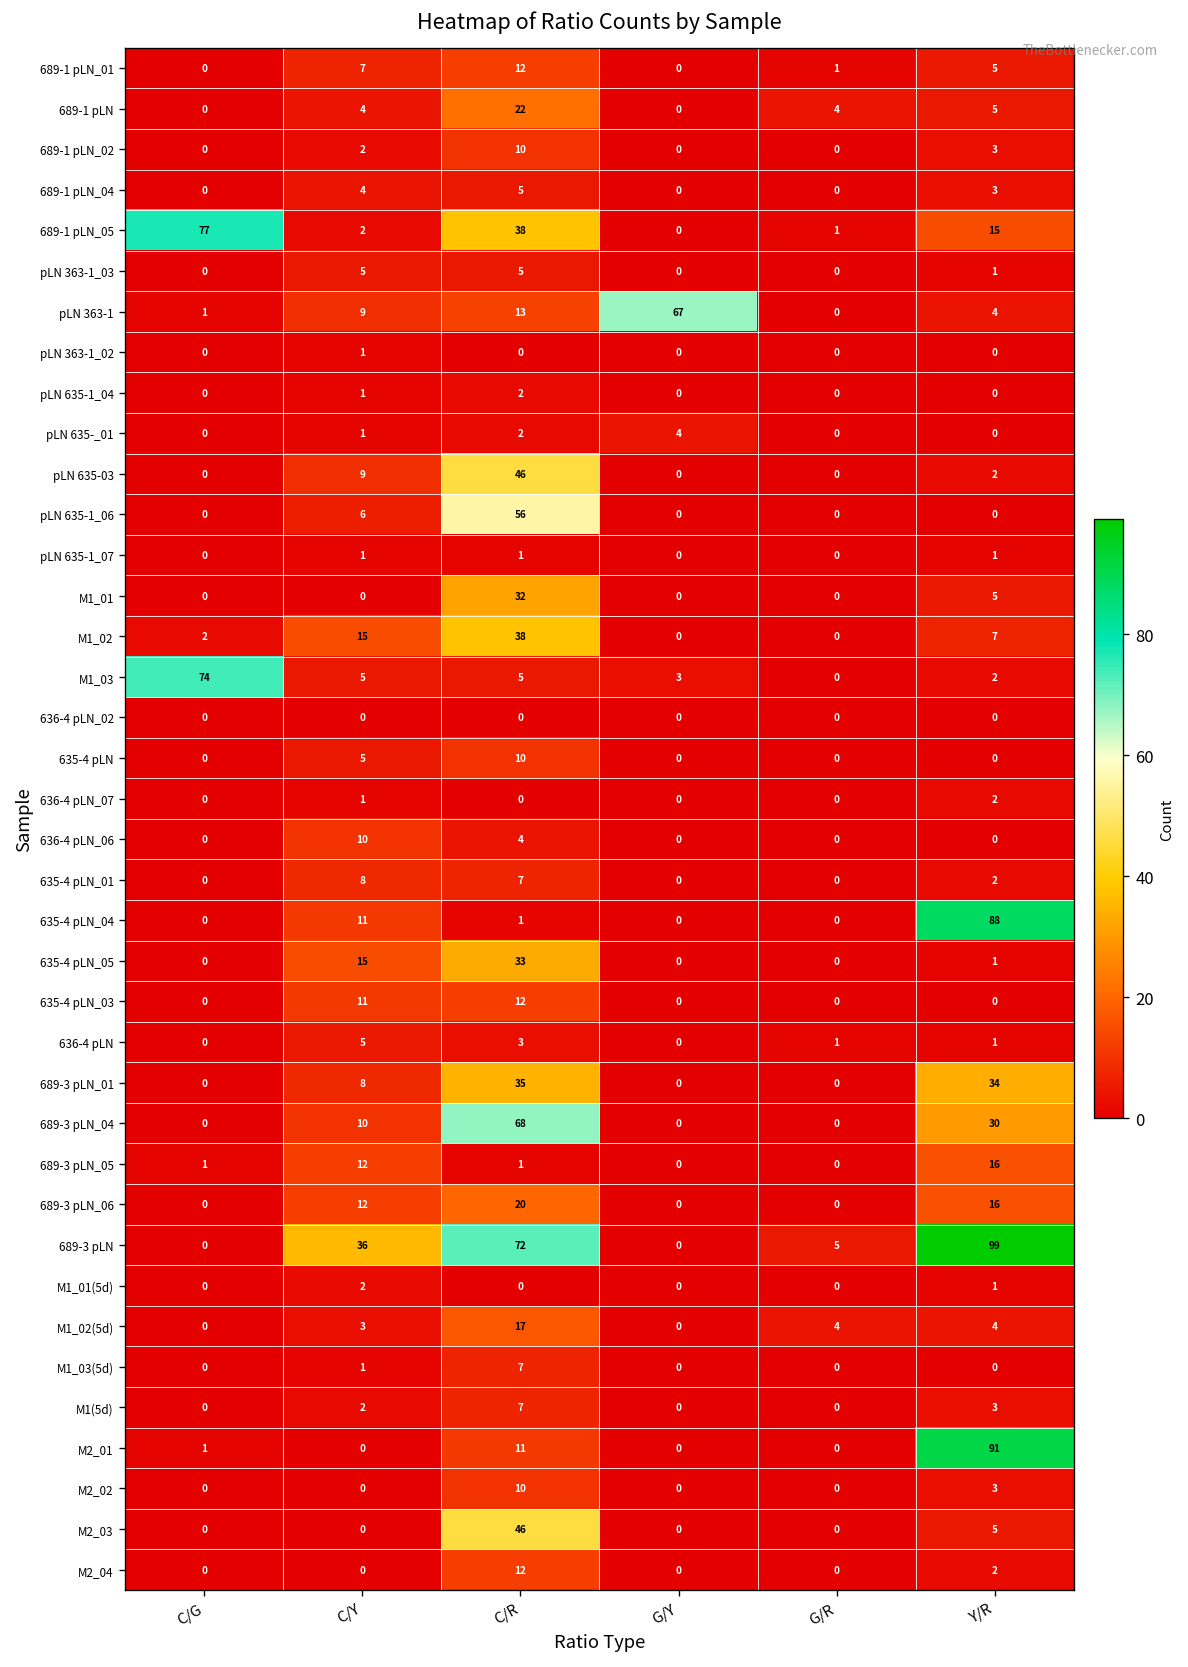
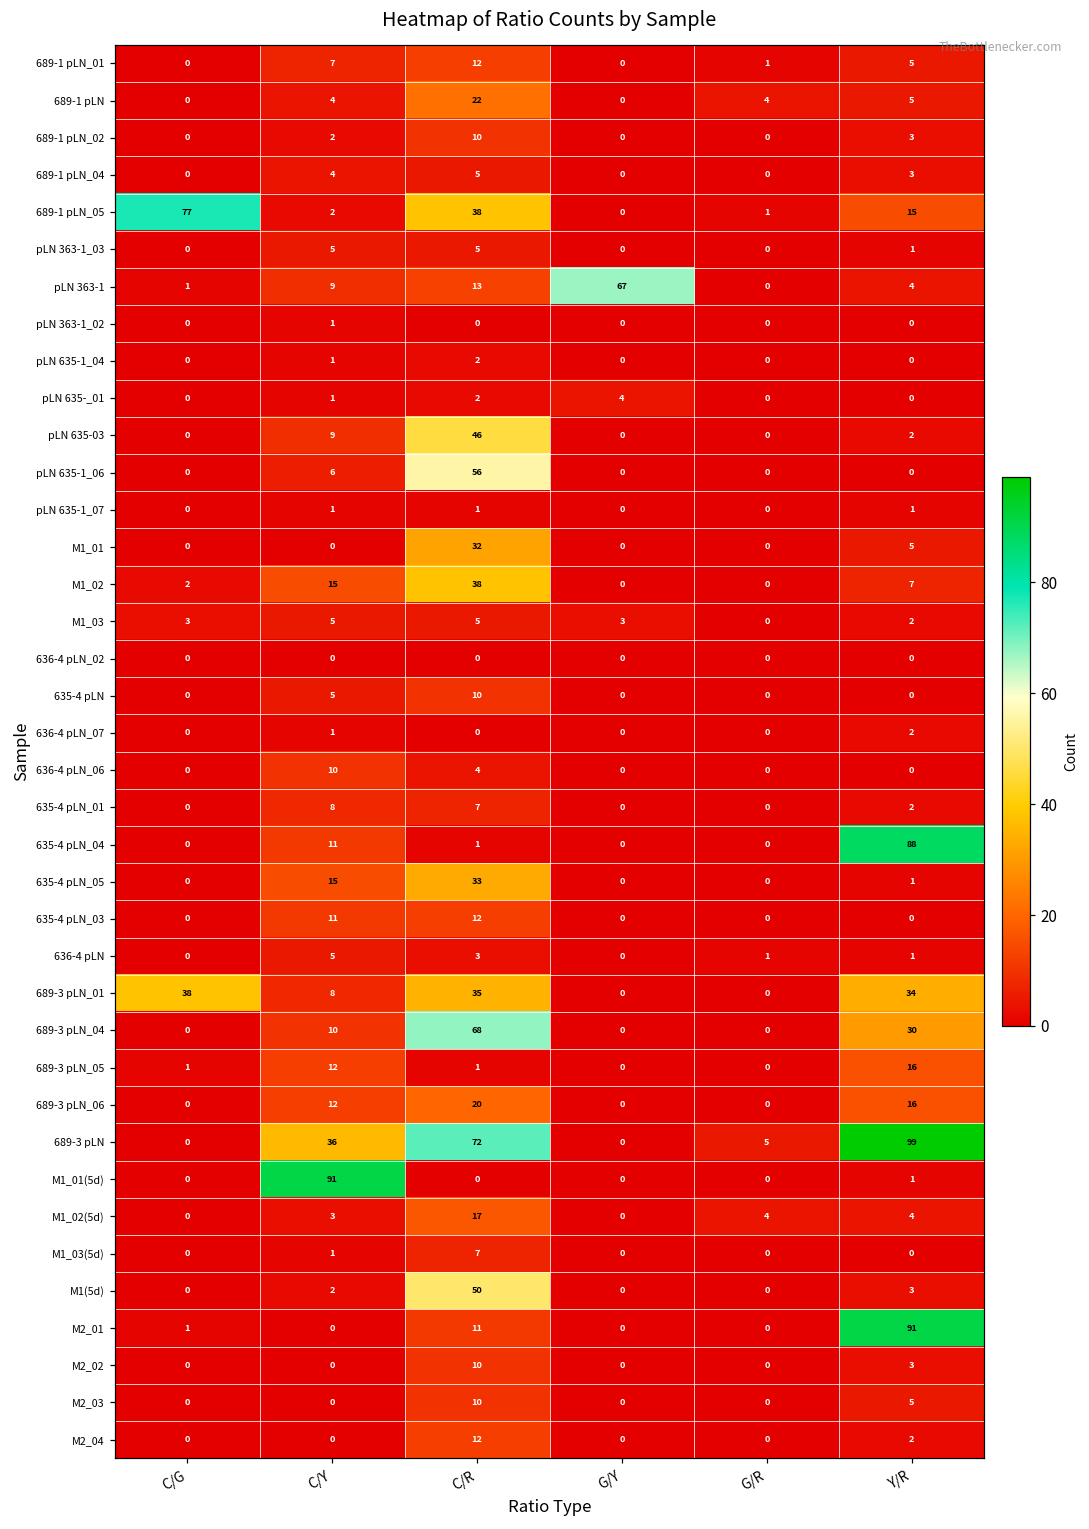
  {
    "M1_03": {
-     "C/G": 74,
+     "C/G": 3,
      "C/Y": 5,
      "C/R": 5,
      "G/Y": 3,
      "G/R": 0,
      "Y/R": 2
    },
    "689-3 pLN_01": {
-     "C/G": 0,
+     "C/G": 38,
      "C/Y": 8,
      "C/R": 35,
      "G/Y": 0,
      "G/R": 0,
      "Y/R": 34
    },
    "M1_01(5d)": {
      "C/G": 0,
-     "C/Y": 2,
+     "C/Y": 91,
      "C/R": 0,
      "G/Y": 0,
      "G/R": 0,
      "Y/R": 1
    },
    "M1(5d)": {
      "C/G": 0,
      "C/Y": 2,
-     "C/R": 7,
+     "C/R": 50,
      "G/Y": 0,
      "G/R": 0,
      "Y/R": 3
    },
    "M2_03": {
      "C/G": 0,
      "C/Y": 0,
-     "C/R": 46,
+     "C/R": 10,
      "G/Y": 0,
      "G/R": 0,
      "Y/R": 5
    }
  }
